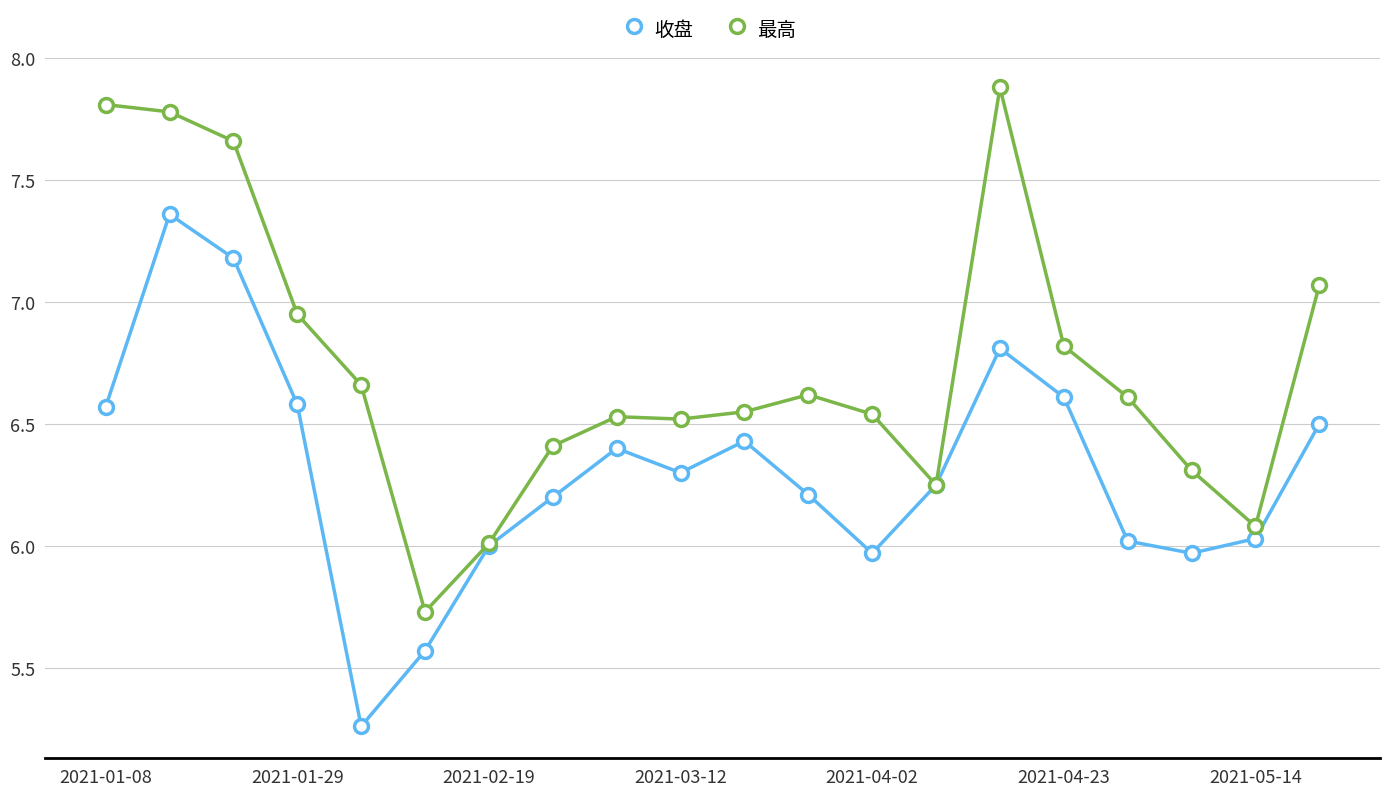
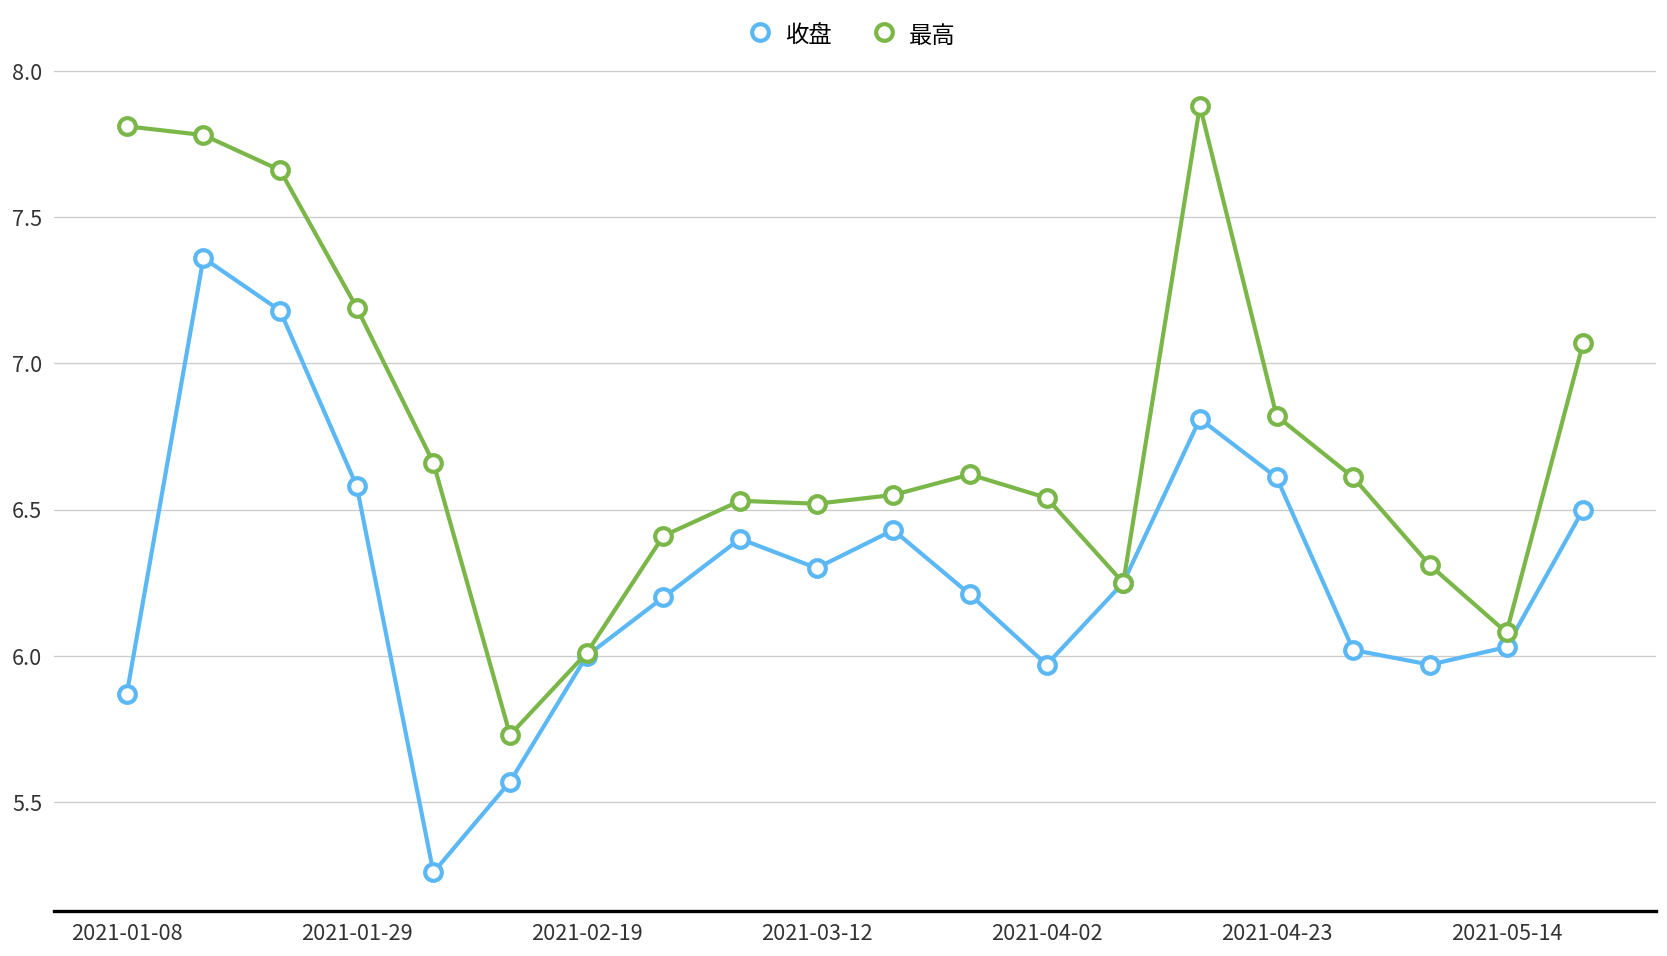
  {
    "收盘": {
-     "2021-01-08": 6.57,
+     "2021-01-08": 5.87,
      "2021-01-29": 6.58,
      "2021-03-12": 6.30,
      "2021-04-02": 5.97,
      "2021-04-23": 6.61,
      "2021-05-14": 6.03
    },
    "最高": {
      "2021-01-08": 7.81,
-     "2021-01-29": 6.95,
+     "2021-01-29": 7.19,
      "2021-03-12": 6.52,
      "2021-04-02": 6.54,
      "2021-04-23": 6.82,
      "2021-05-14": 6.08
    }
  }
